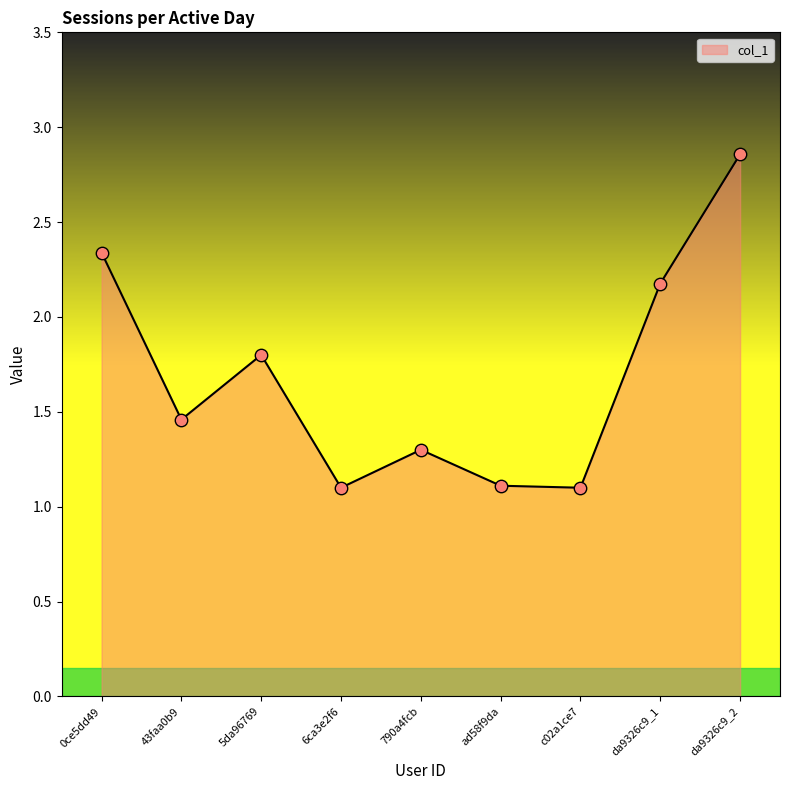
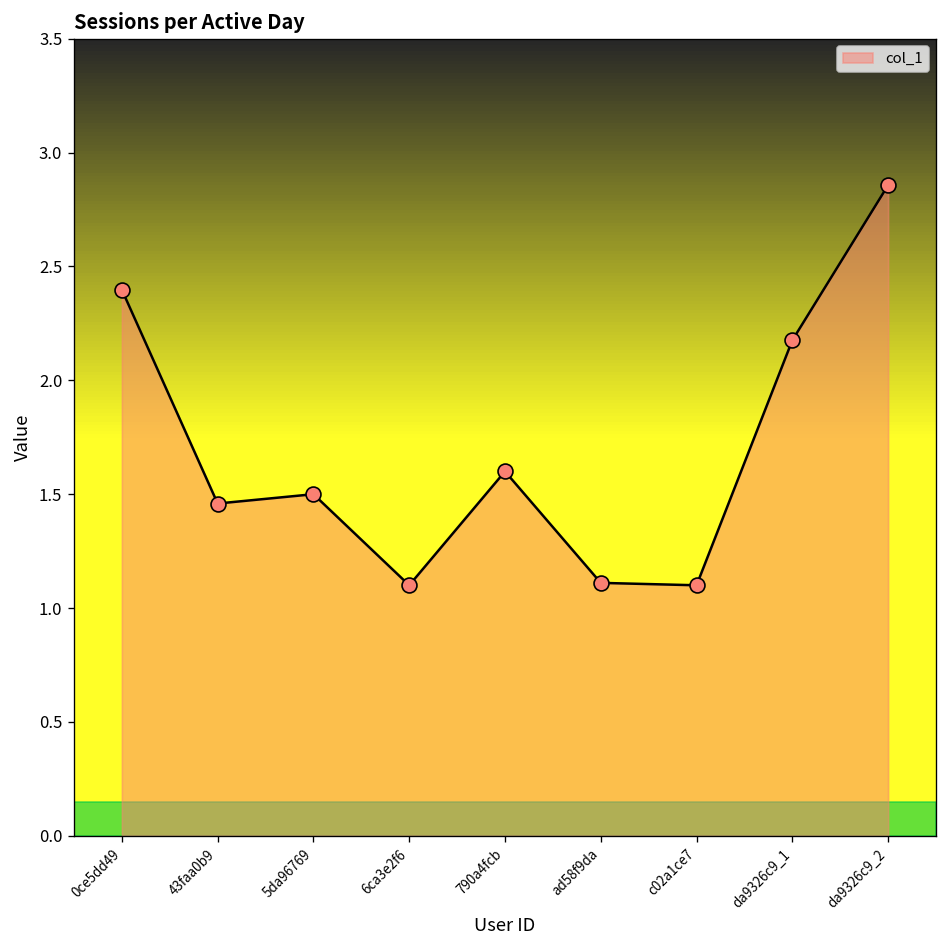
  {
-   "0ce5dd49": 2.34,
+   "0ce5dd49": 2.40,
    "43faa0b9": 1.46,
-   "5da96769": 1.8,
+   "5da96769": 1.5,
    "6ca3e2f6": 1.10,
-   "790a4fcb": 1.3,
+   "790a4fcb": 1.6,
    "ad58f9da": 1.11,
    "c02a1ce7": 1.10,
    "da9326c9_1": 2.18,
    "da9326c9_2": 2.86
  }
